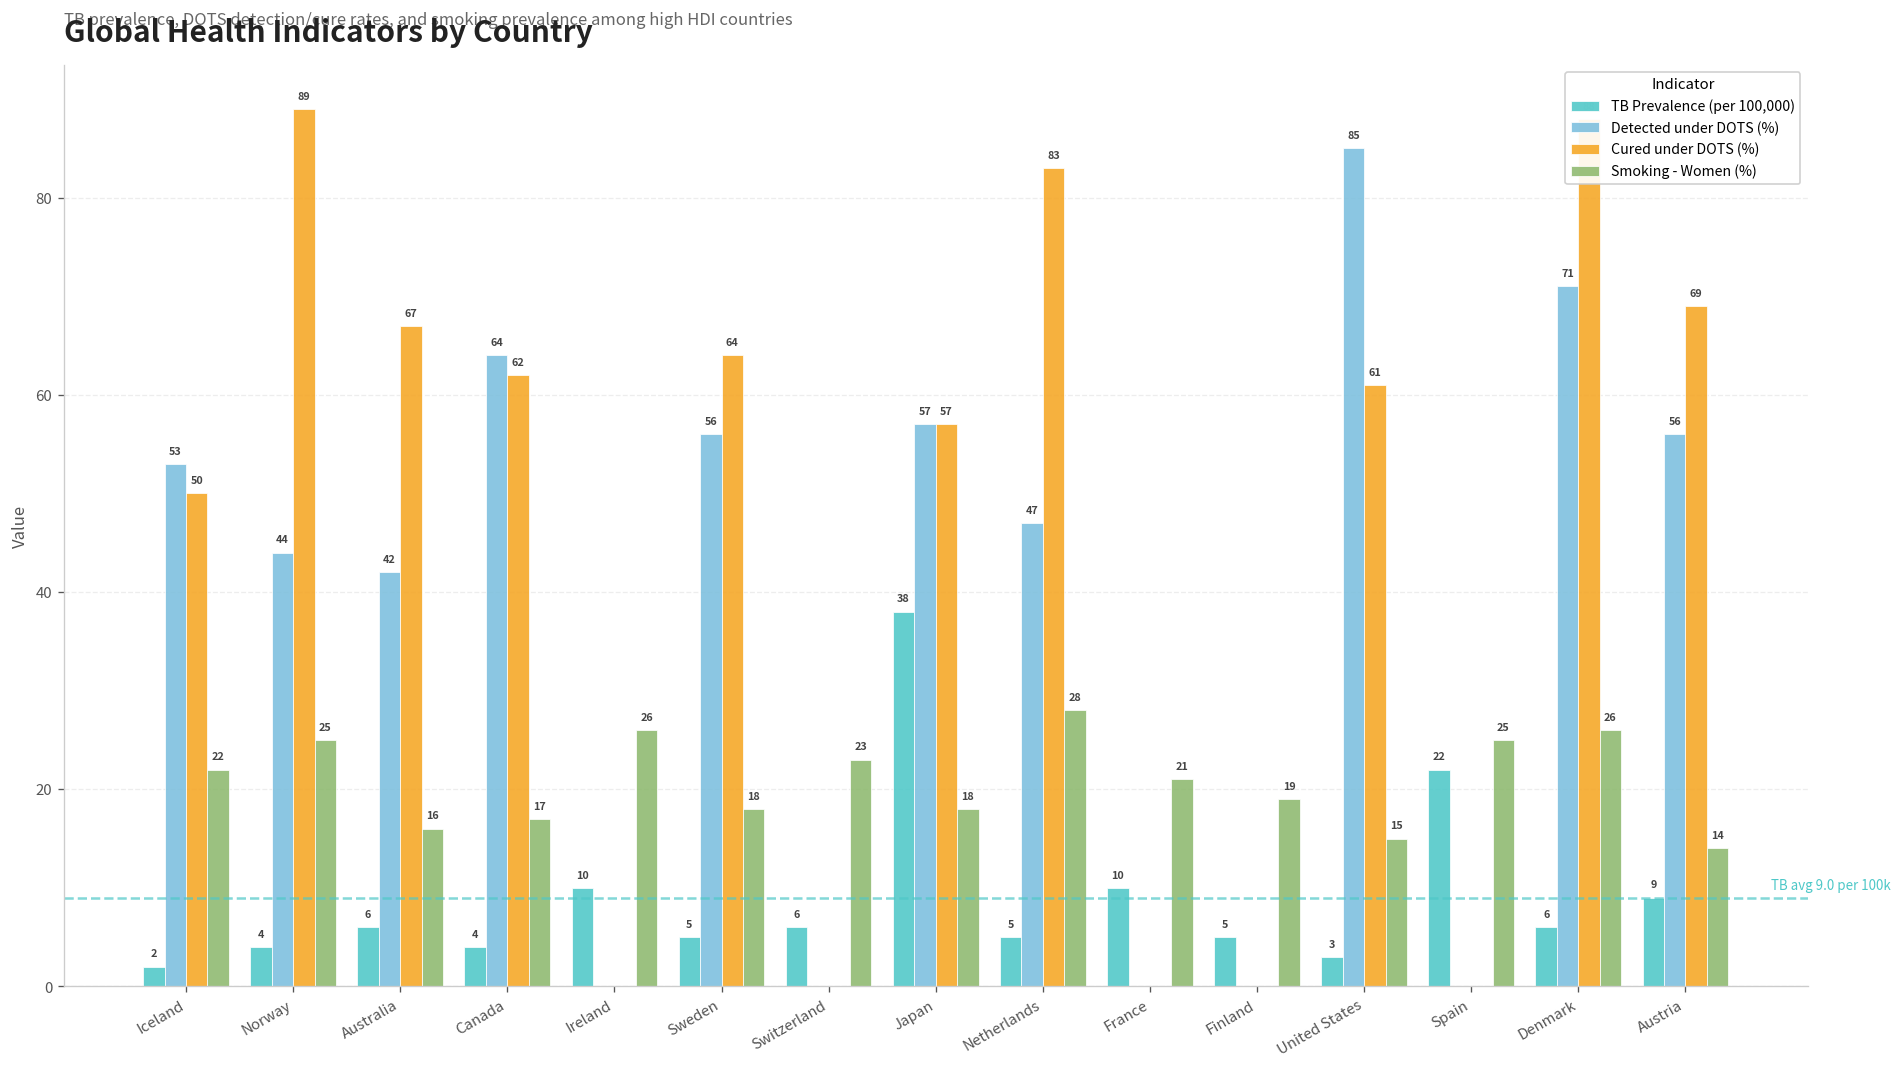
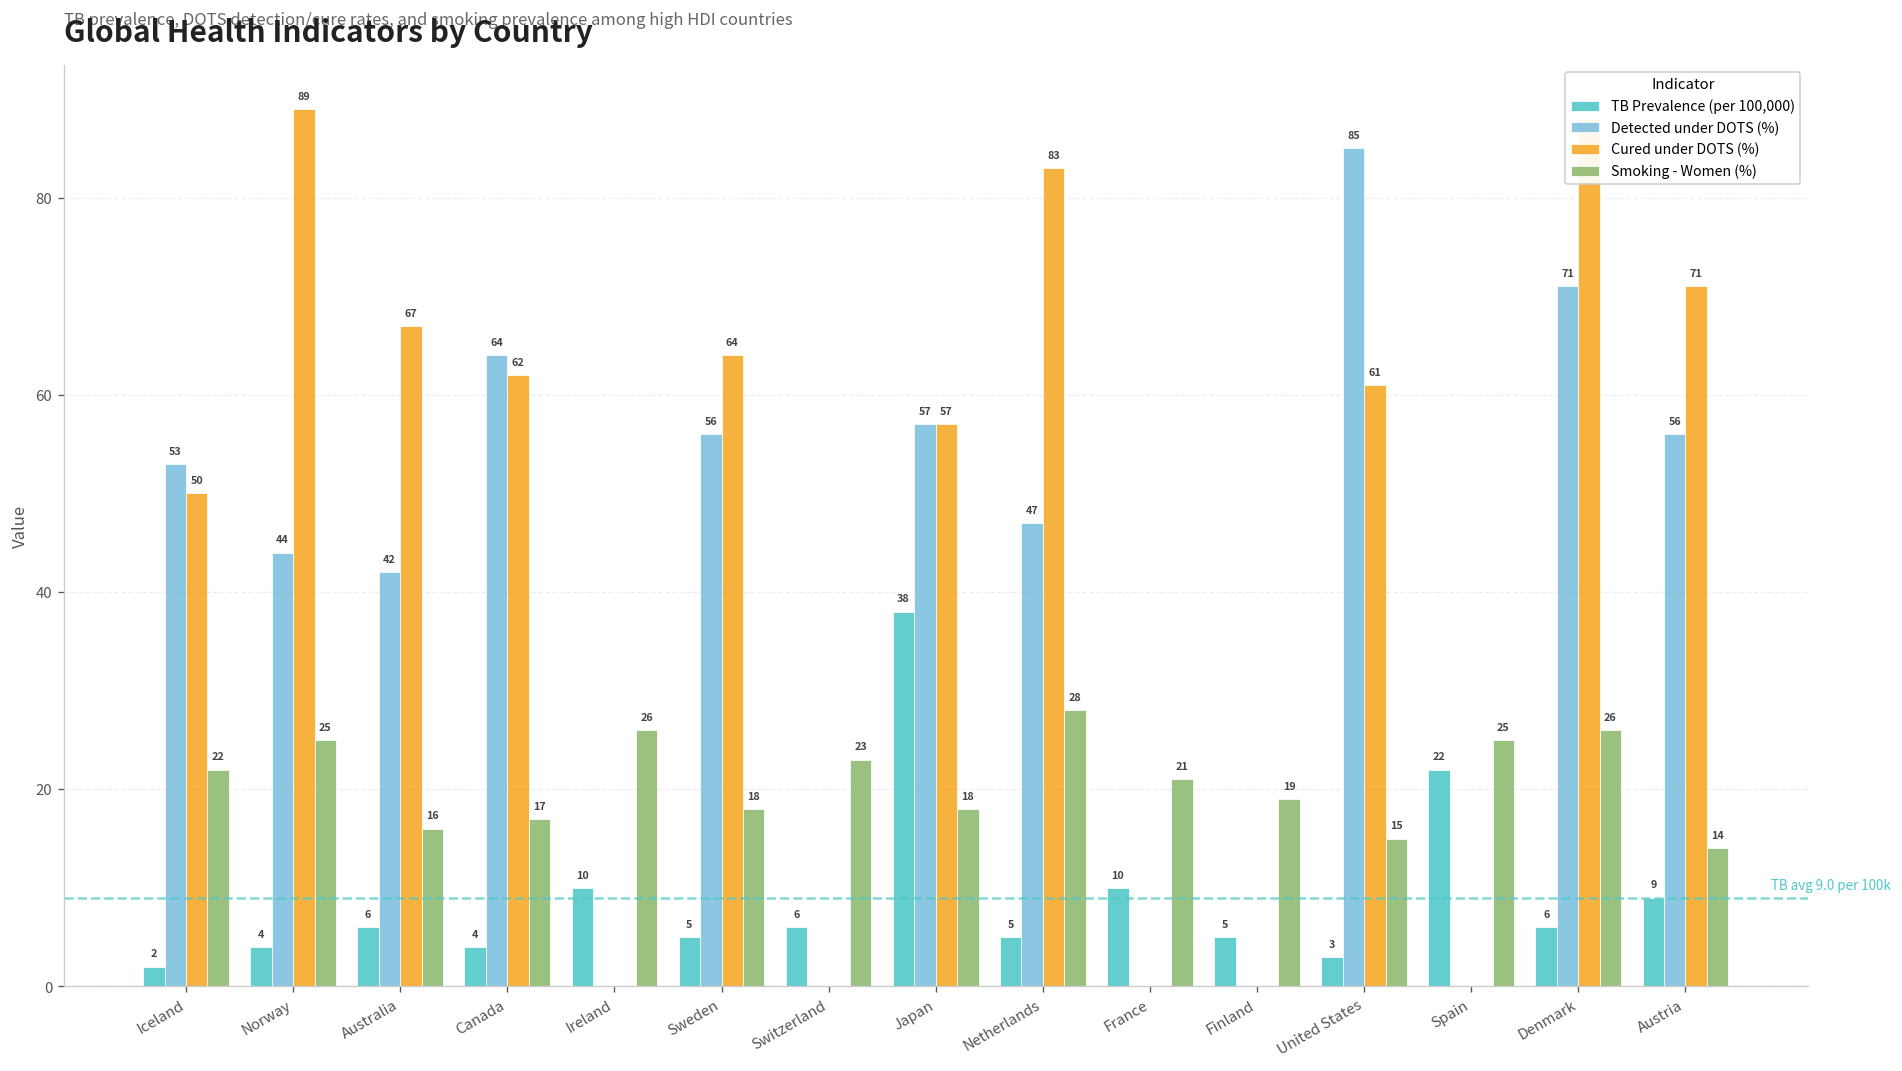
  {
    "Cured under DOTS (%)": {
      "Iceland": 50,
      "Norway": 89,
      "Australia": 67,
      "Canada": 62,
      "Sweden": 64,
      "Japan": 57,
      "Netherlands": 83,
      "United States": 61,
-     "Austria": 69
+     "Austria": 71
    },
    "Smoking - Women (%)": {
      "Iceland": 22,
      "Norway": 25,
      "Australia": 16,
      "Canada": 17,
      "Ireland": 26,
      "Sweden": 18,
      "Switzerland": 23,
      "Japan": 18,
      "Netherlands": 28,
      "France": 21,
      "Finland": 19,
      "United States": 15,
      "Spain": 25,
      "Denmark": 26,
      "Austria": 14
    }
  }
